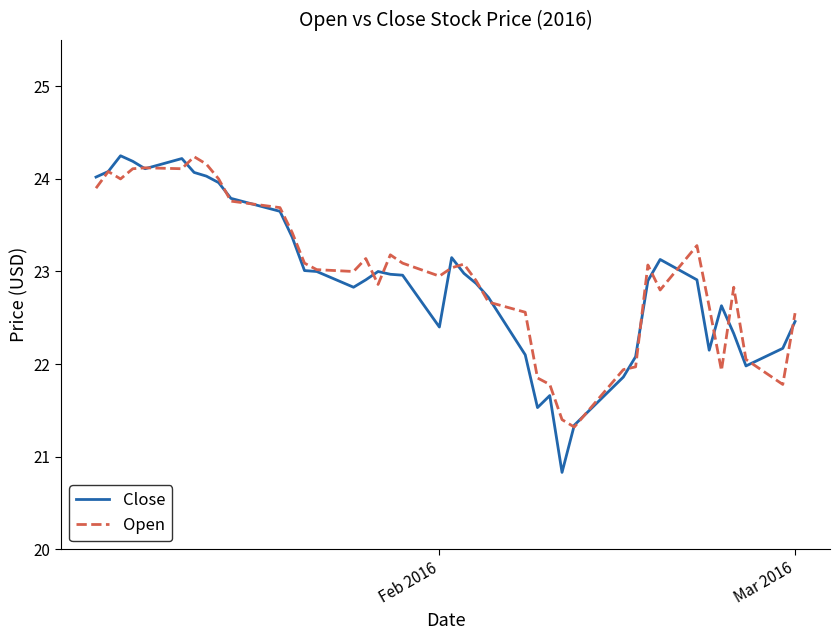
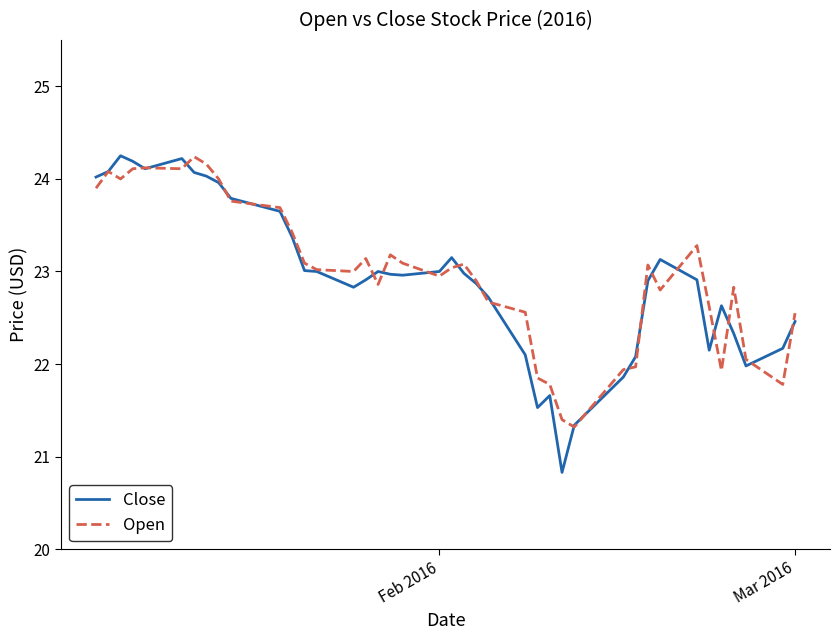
  {
    "Close": {
-     "Feb 2016": 22.4,
+     "Feb 2016": 23.0,
      "Mar 2016": 22.5
    },
    "Open": {
      "Feb 2016": 23.0,
      "Mar 2016": 22.6
    }
  }
